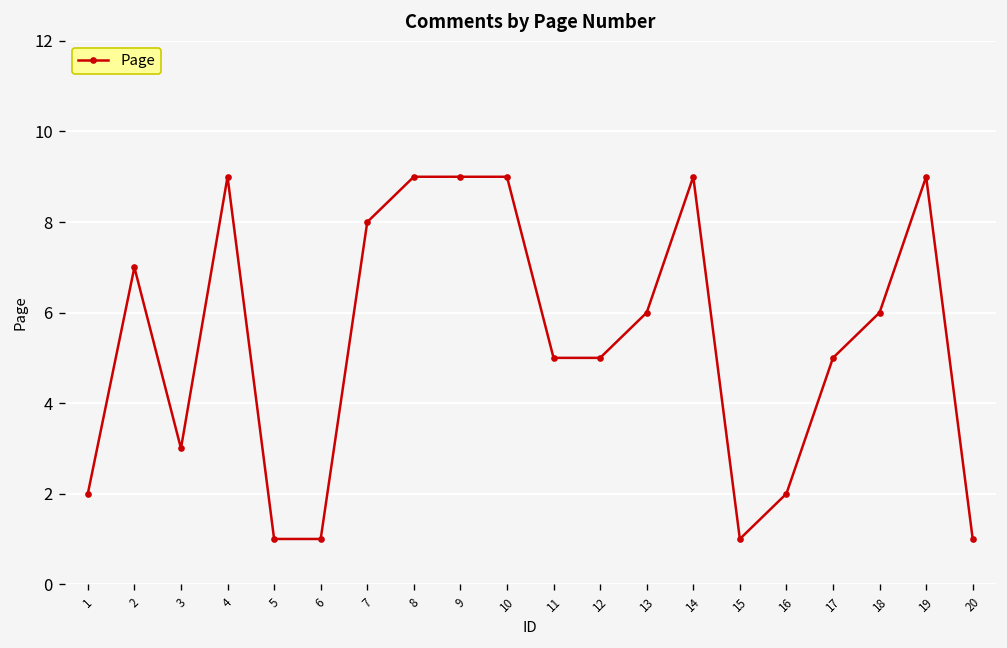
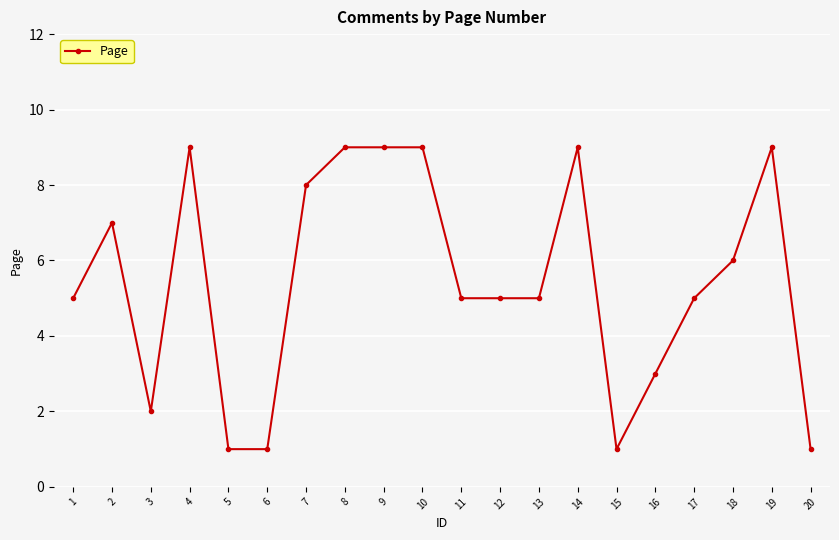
  {
-   "1": 2,
+   "1": 5,
    "2": 7,
-   "3": 3,
+   "3": 2,
    "4": 9,
    "5": 1,
    "6": 1,
    "7": 8,
    "8": 9,
    "9": 9,
    "10": 9,
    "11": 5,
    "12": 5,
-   "13": 6,
+   "13": 5,
    "14": 9,
    "15": 1,
-   "16": 2,
+   "16": 3,
    "17": 5,
    "18": 6,
    "19": 9,
    "20": 1
  }
